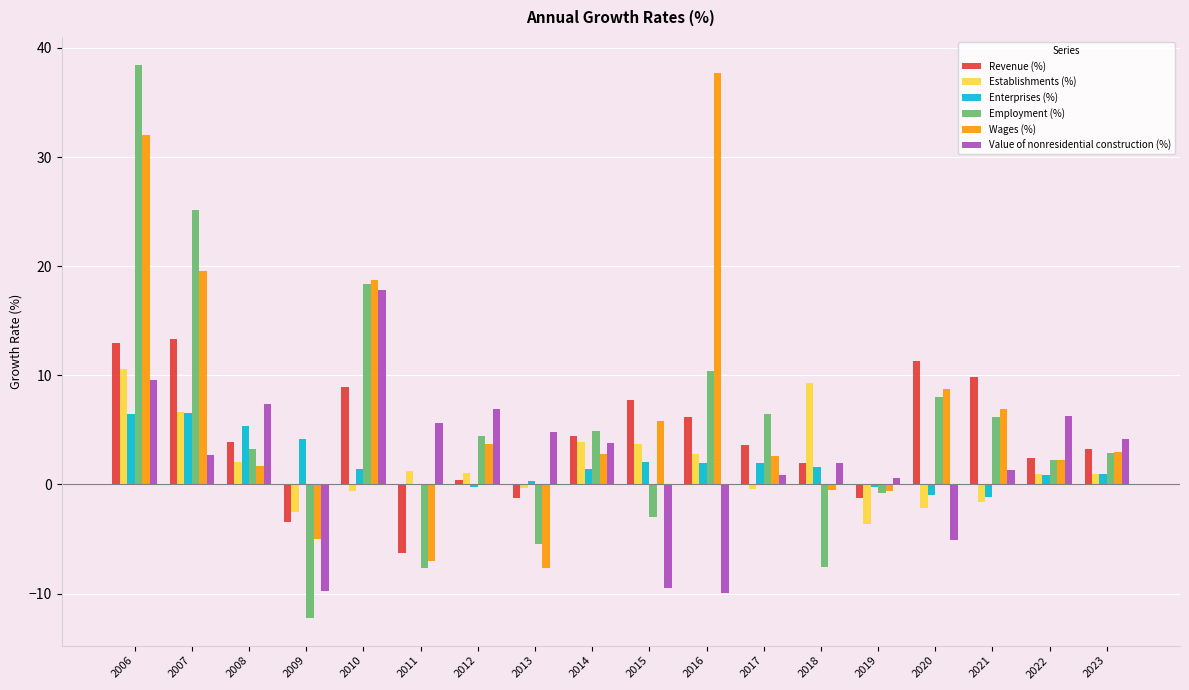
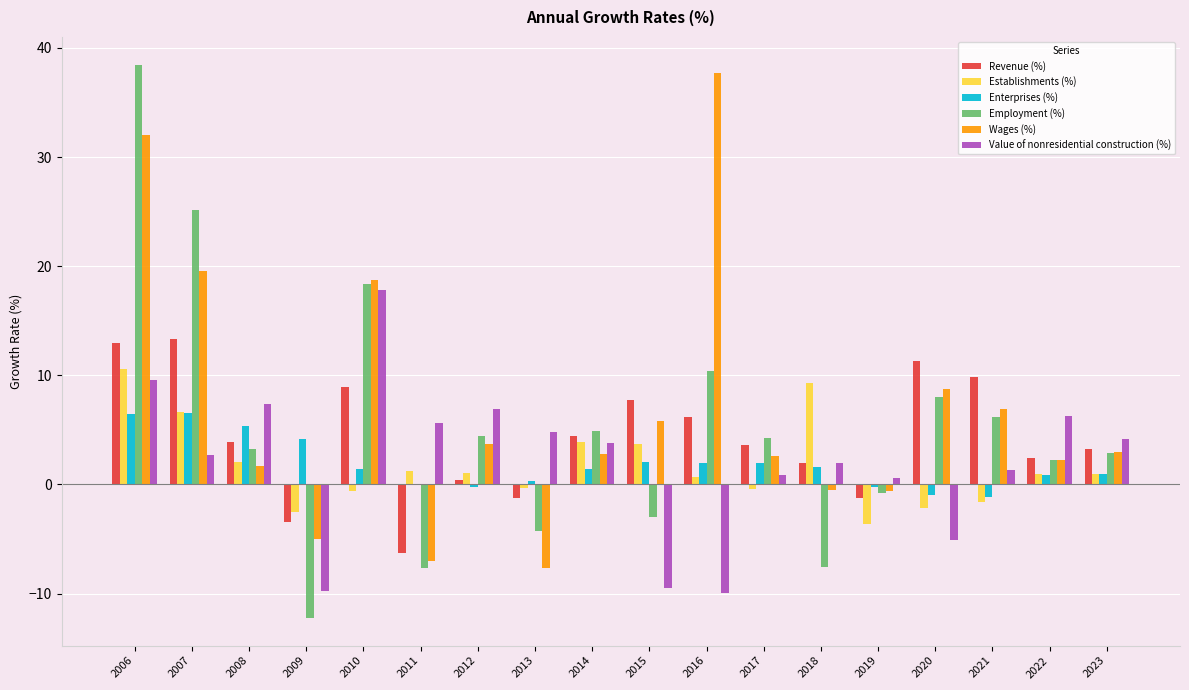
  {
    "Revenue (%)": {
      "2006": 12.9,
      "2007": 13.3,
      "2008": 3.9,
      "2009": -3.4,
      "2010": 9.0,
      "2011": -6.3,
      "2012": 0.4,
      "2013": -1.3,
      "2014": 4.4,
      "2015": 7.8,
      "2016": 6.2,
      "2017": 3.6,
      "2018": 2.0,
      "2019": -1.3,
      "2020": 11.3,
      "2021": 9.9,
      "2022": 2.5,
      "2023": 3.2
    },
    "Establishments (%)": {
      "2006": 10.5,
      "2007": 6.7,
      "2008": 2.1,
      "2009": -2.6,
      "2010": -0.6,
      "2011": 1.2,
      "2012": 1.1,
      "2013": -0.3,
      "2014": 3.9,
      "2015": 3.7,
-     "2016": 2.8,
+     "2016": 0.7,
      "2017": -0.4,
      "2018": 9.3,
      "2019": -3.7,
      "2020": -2.2,
      "2021": -1.6,
      "2022": 0.9,
      "2023": 1.0
    },
    "Enterprises (%)": {
      "2006": 6.4,
      "2007": 6.5,
      "2008": 5.4,
      "2009": 4.2,
      "2010": 1.4,
      "2012": -0.2,
      "2013": 0.3,
      "2014": 1.5,
      "2015": 2.1,
      "2016": 2.0,
      "2017": 2.0,
      "2018": 1.6,
      "2020": -0.9,
      "2021": -1.2,
      "2022": 0.9,
      "2023": 0.9
    },
    "Employment (%)": {
      "2006": 38.5,
      "2007": 25.2,
      "2008": 3.2,
      "2009": -12.2,
      "2010": 18.4,
      "2011": -7.6,
      "2012": 4.4,
-     "2013": -5.5,
+     "2013": -4.2,
      "2014": 4.9,
      "2015": -3.0,
      "2016": 10.4,
-     "2017": 6.5,
+     "2017": 4.2,
      "2018": -7.5,
      "2019": -0.8,
      "2020": 8.0,
      "2021": 6.1,
      "2022": 2.2,
      "2023": 2.9
    },
    "Wages (%)": {
      "2006": 32.0,
      "2007": 19.6,
      "2008": 1.7,
      "2009": -5.0,
      "2010": 18.7,
      "2011": -7.0,
      "2012": 3.7,
      "2013": -7.6,
      "2014": 2.8,
      "2015": 5.8,
      "2016": 37.7,
      "2017": 2.6,
      "2018": -0.5,
      "2019": -0.6,
      "2020": 8.7,
      "2021": 6.9,
      "2022": 2.3,
      "2023": 2.9
    },
    "Value of nonresidential construction (%)": {
      "2006": 9.6,
      "2007": 2.7,
      "2008": 7.4,
      "2009": -9.8,
      "2010": 17.8,
      "2011": 5.7,
      "2012": 6.9,
      "2013": 4.8,
      "2014": 3.8,
      "2015": -9.5,
      "2016": -9.9,
      "2017": 0.8,
      "2018": 1.9,
      "2019": 0.6,
      "2020": -5.1,
      "2021": 1.3,
      "2022": 6.2,
      "2023": 4.2
    }
  }
